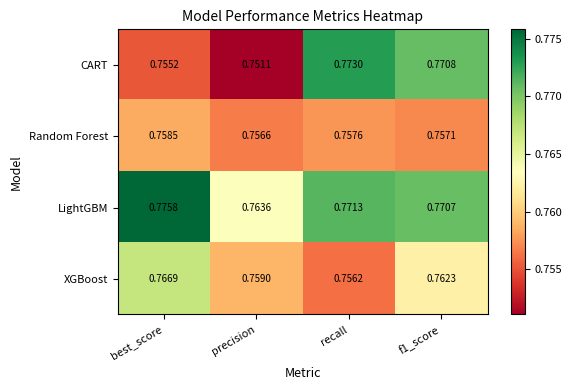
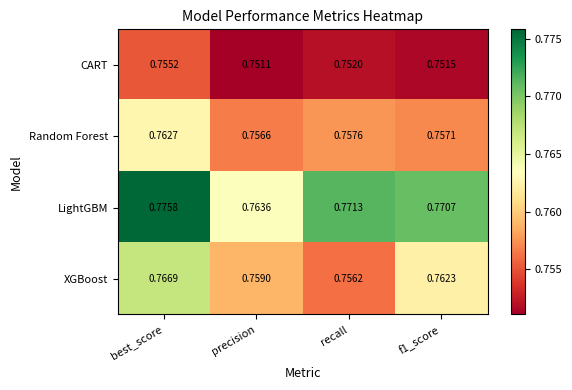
  {
    "CART": {
      "best_score": 0.7552,
      "precision": 0.7511,
-     "recall": 0.7730,
-     "f1_score": 0.7708
+     "recall": 0.7520,
+     "f1_score": 0.7515
    },
    "Random Forest": {
-     "best_score": 0.7585,
+     "best_score": 0.7627,
      "precision": 0.7566,
      "recall": 0.7576,
      "f1_score": 0.7571
    },
    "LightGBM": {
      "best_score": 0.7758,
      "precision": 0.7636,
      "recall": 0.7713,
      "f1_score": 0.7707
    },
    "XGBoost": {
      "best_score": 0.7669,
      "precision": 0.7590,
      "recall": 0.7562,
      "f1_score": 0.7623
    }
  }
